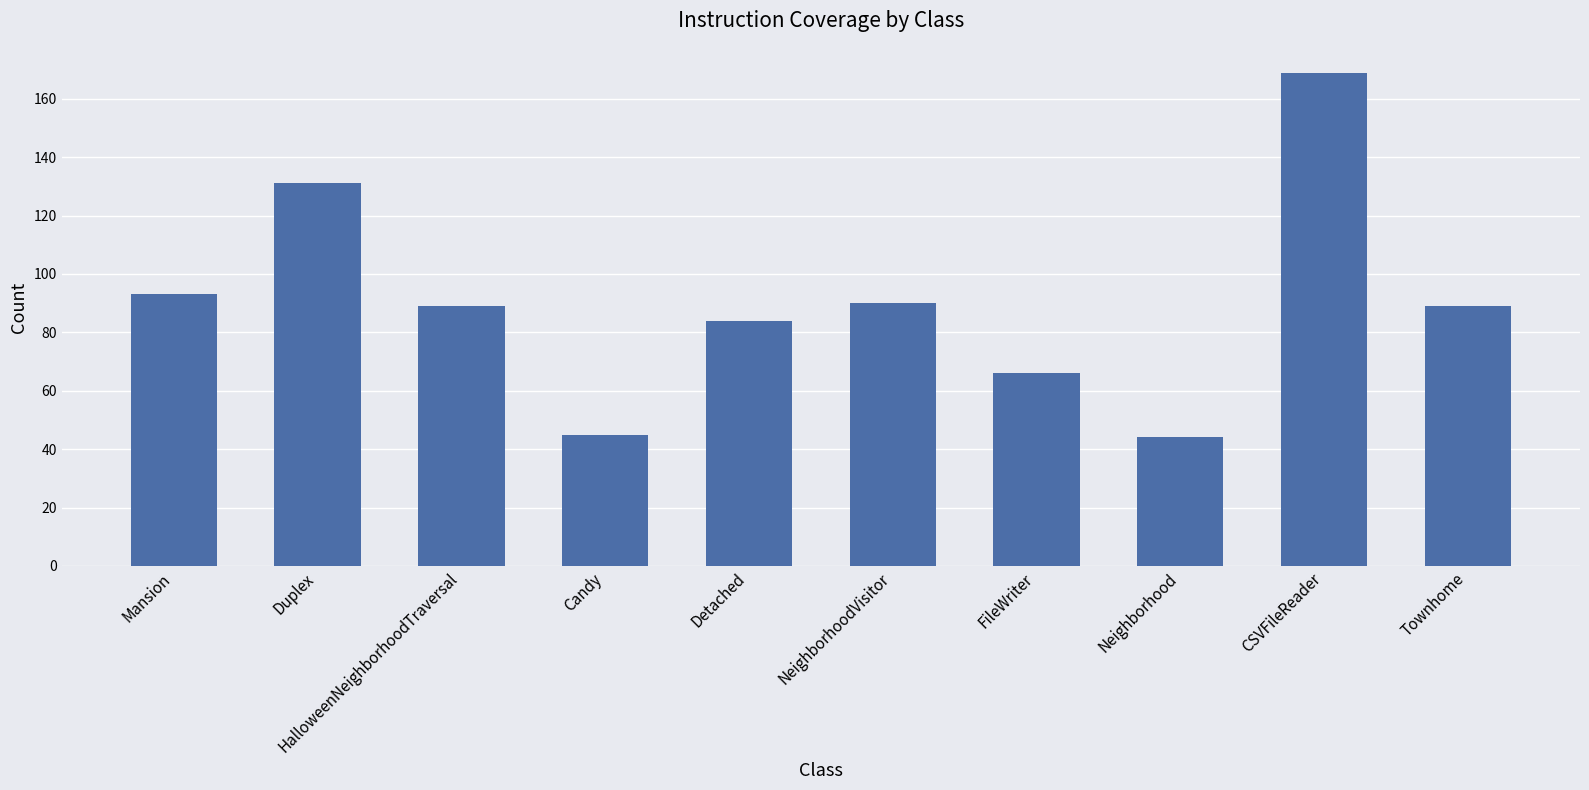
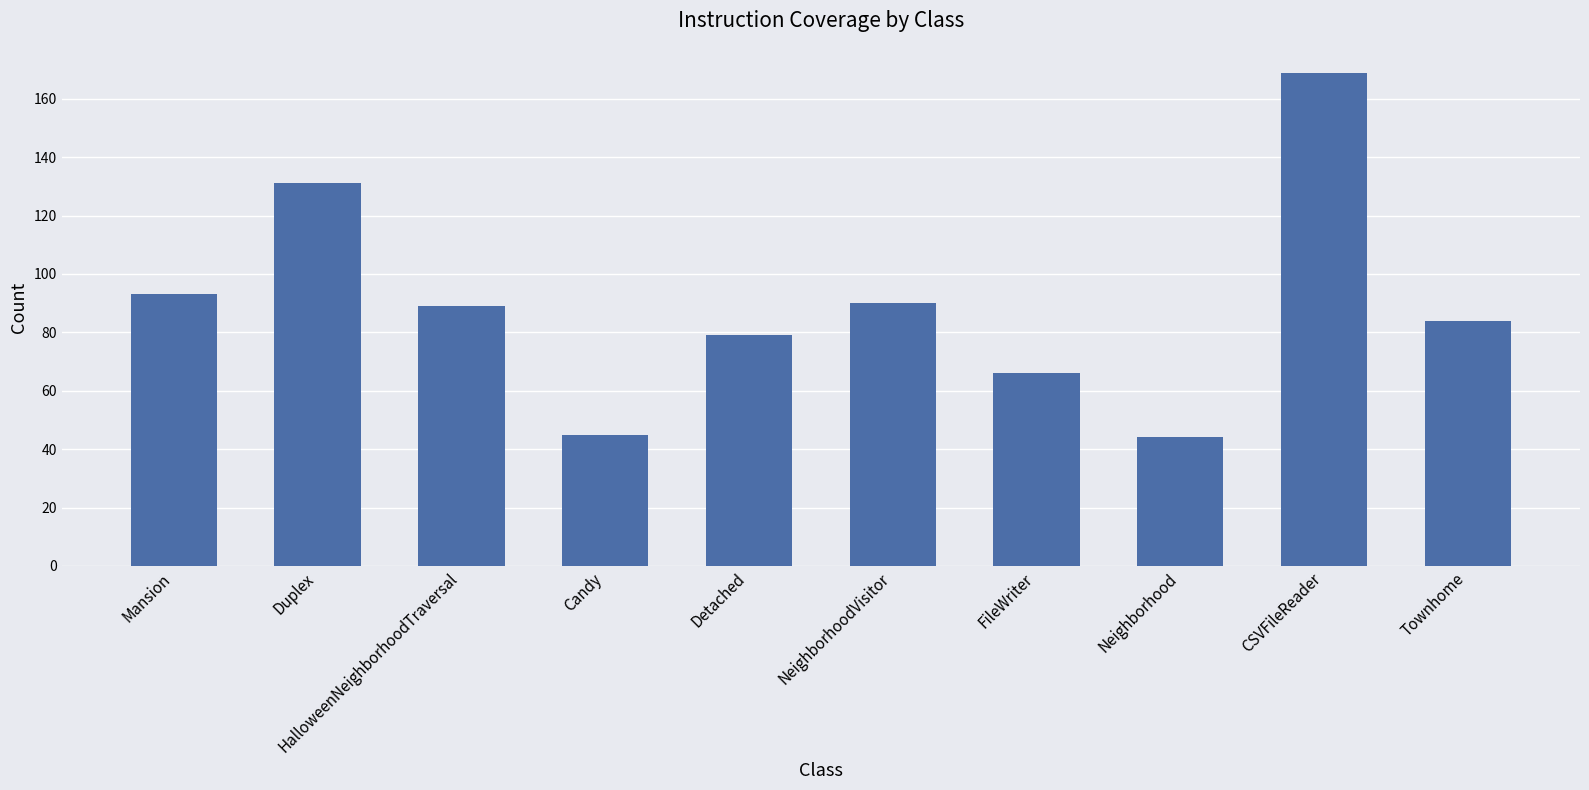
  {
    "Mansion": 93,
    "Duplex": 131,
    "HalloweenNeighborhoodTraversal": 89,
    "Candy": 45,
-   "Detached": 84,
+   "Detached": 79,
    "NeighborhoodVisitor": 90,
    "FileWriter": 66,
    "Neighborhood": 44,
    "CSVFileReader": 169,
-   "Townhome": 89
+   "Townhome": 84
  }
